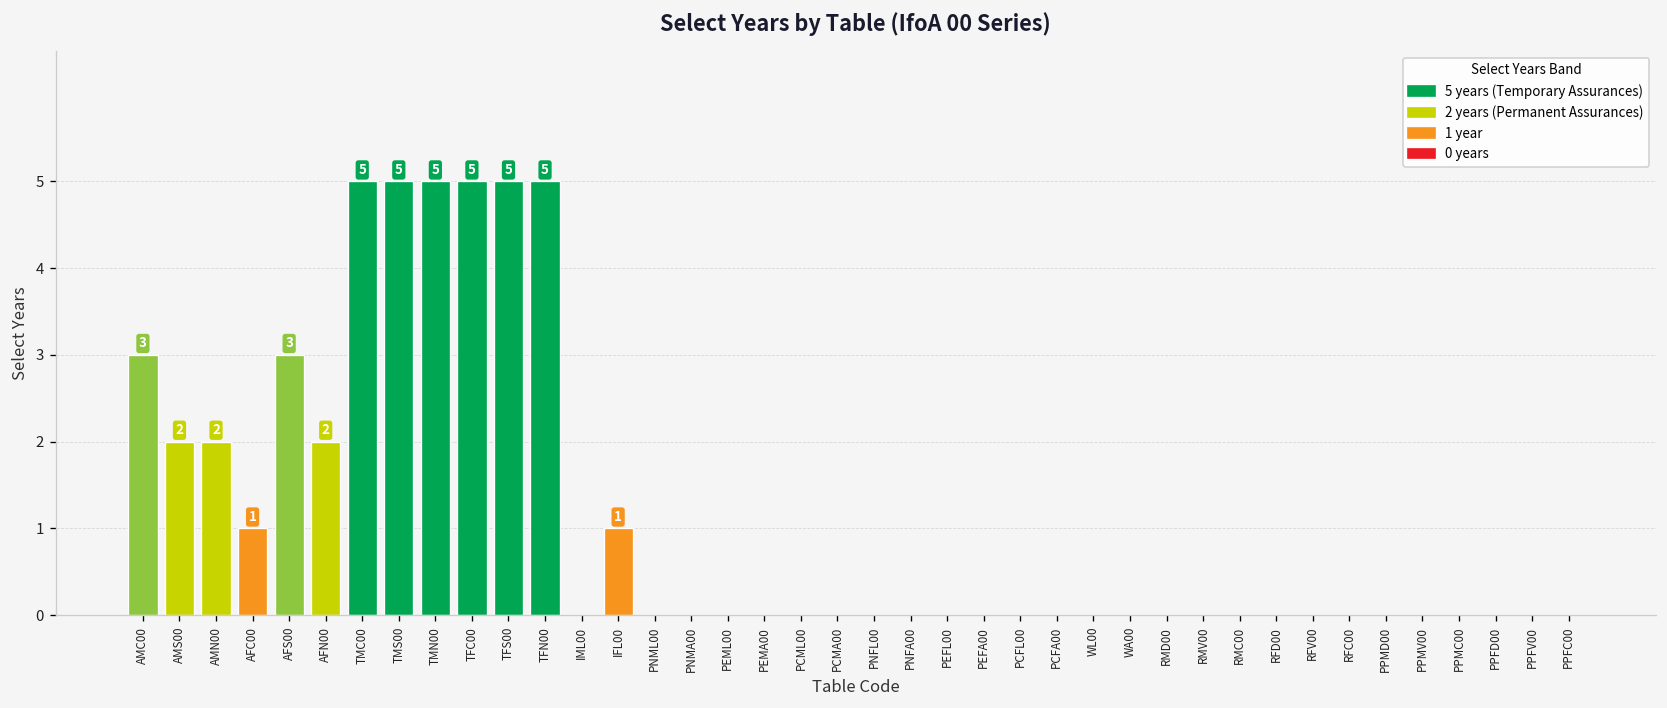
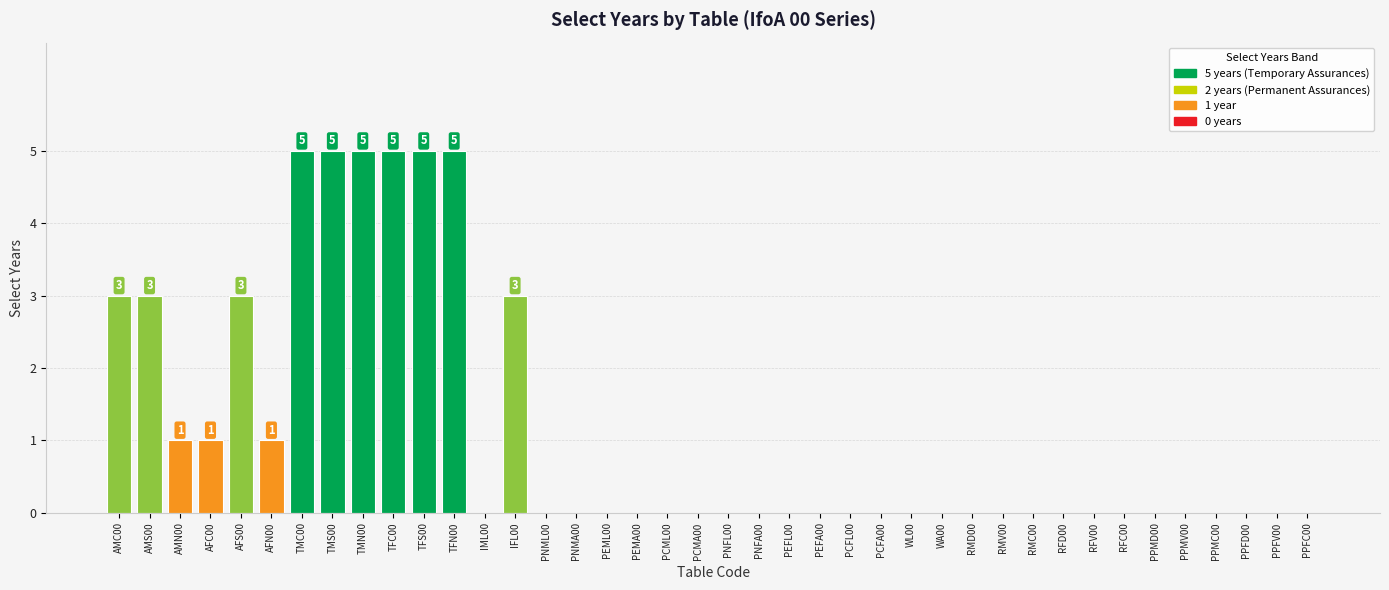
  {
-   "AMS00": 2,
-   "AMN00": 2,
-   "AFN00": 2,
-   "IFL00": 1
+   "AMS00": 3,
+   "AMN00": 1,
+   "AFN00": 1,
+   "IFL00": 3
  }
